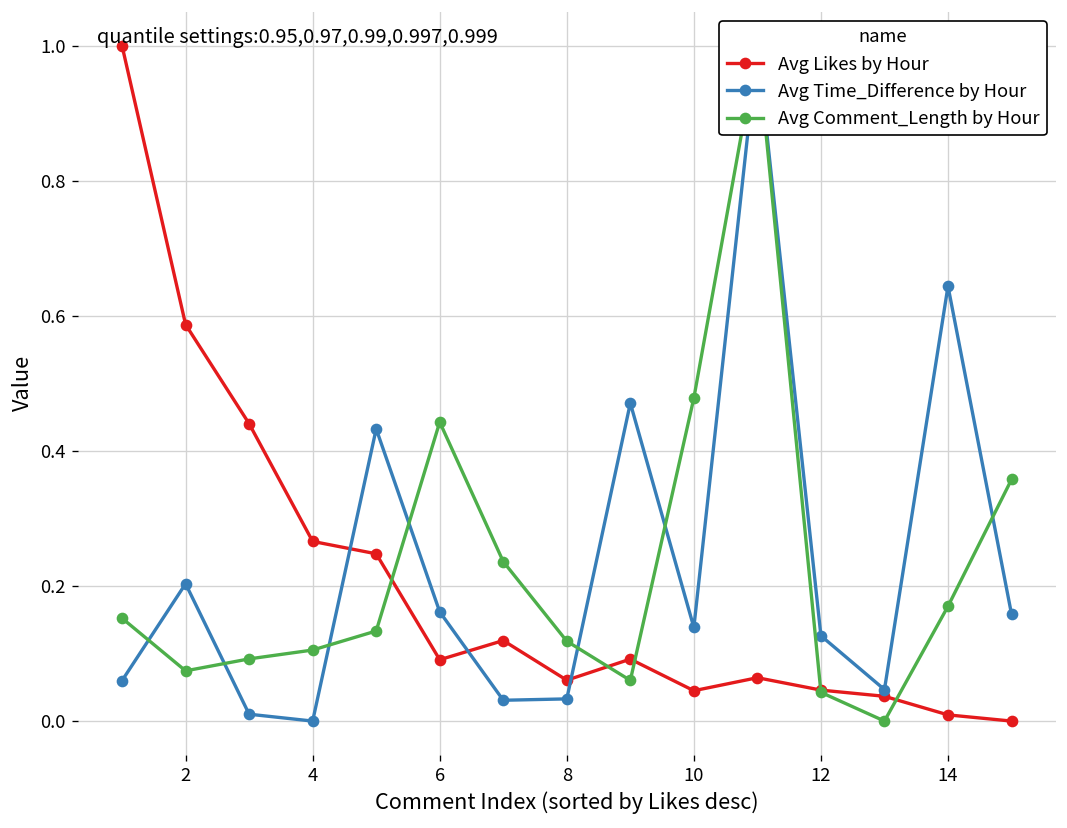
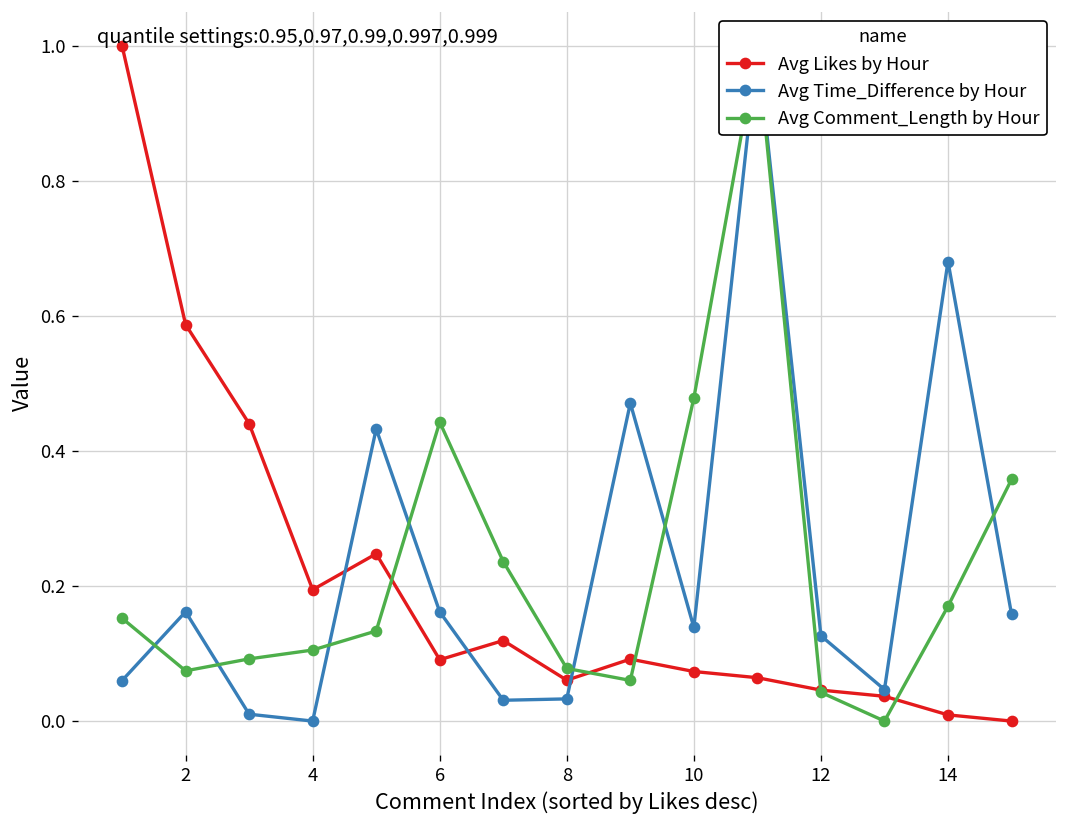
  {
    "Avg Likes by Hour": {
      "2": 0.59,
-     "4": 0.27,
+     "4": 0.19,
      "6": 0.09,
      "8": 0.06,
-     "10": 0.04,
+     "10": 0.07,
      "14": 0.01
    },
    "Avg Time_Difference by Hour": {
-     "2": 0.20,
+     "2": 0.16,
      "4": 0.00,
      "6": 0.16,
      "8": 0.03,
      "10": 0.14,
      "12": 0.13,
-     "14": 0.64
+     "14": 0.68
    },
    "Avg Comment_Length by Hour": {
      "2": 0.07,
      "4": 0.11,
      "6": 0.44,
-     "8": 0.12,
+     "8": 0.08,
      "10": 0.48,
      "14": 0.17
    }
  }
